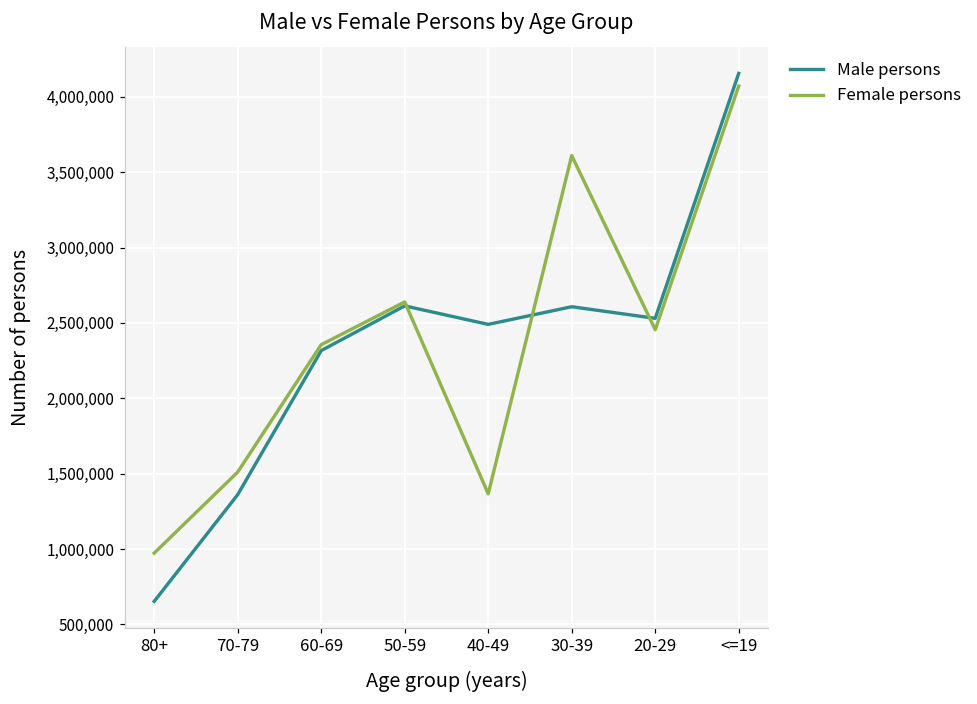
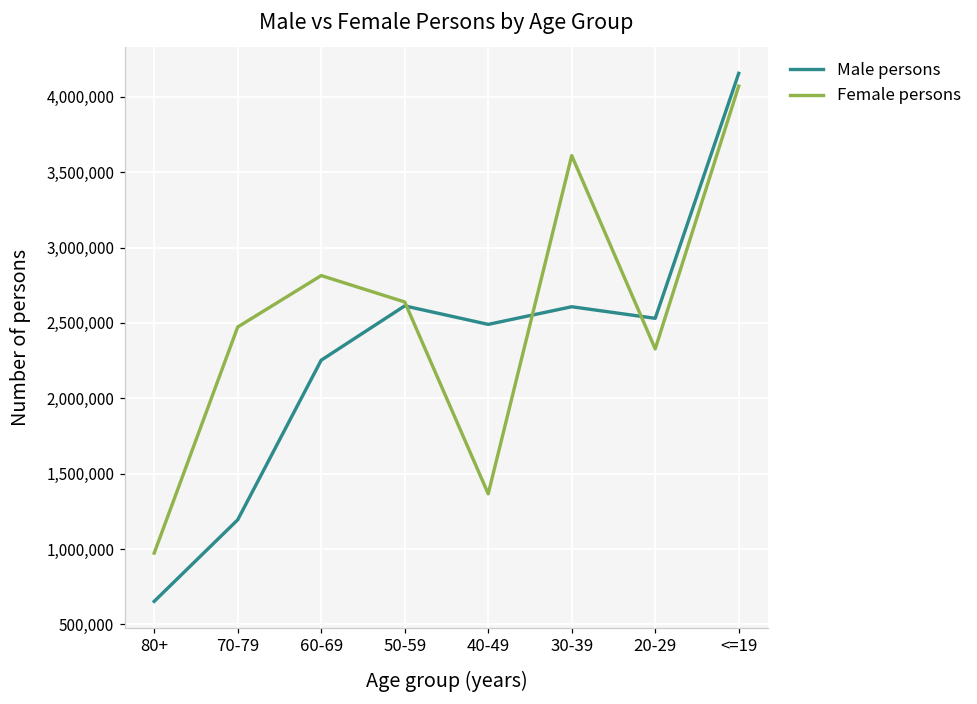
  {
    "Male persons": {
      "80+": "650,000",
-     "70-79": "1,360,000",
-     "60-69": "2,320,000",
+     "70-79": "1,190,000",
+     "60-69": "2,250,000",
      "50-59": "2,610,000",
      "40-49": "2,490,000",
      "30-39": "2,610,000",
      "20-29": "2,530,000",
      "<=19": "4,160,000"
    },
    "Female persons": {
      "80+": "970,000",
-     "70-79": "1,510,000",
-     "60-69": "2,360,000",
+     "70-79": "2,470,000",
+     "60-69": "2,810,000",
      "50-59": "2,640,000",
      "40-49": "1,370,000",
      "30-39": "3,610,000",
-     "20-29": "2,460,000",
+     "20-29": "2,330,000",
      "<=19": "4,070,000"
    }
  }
